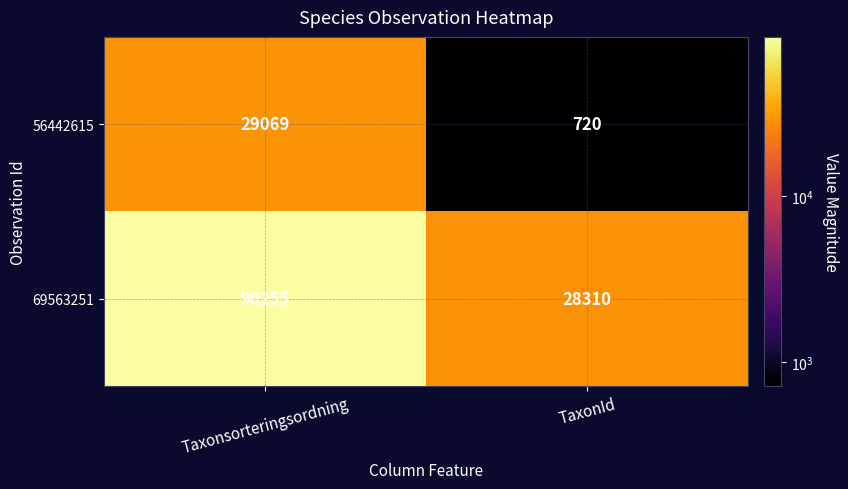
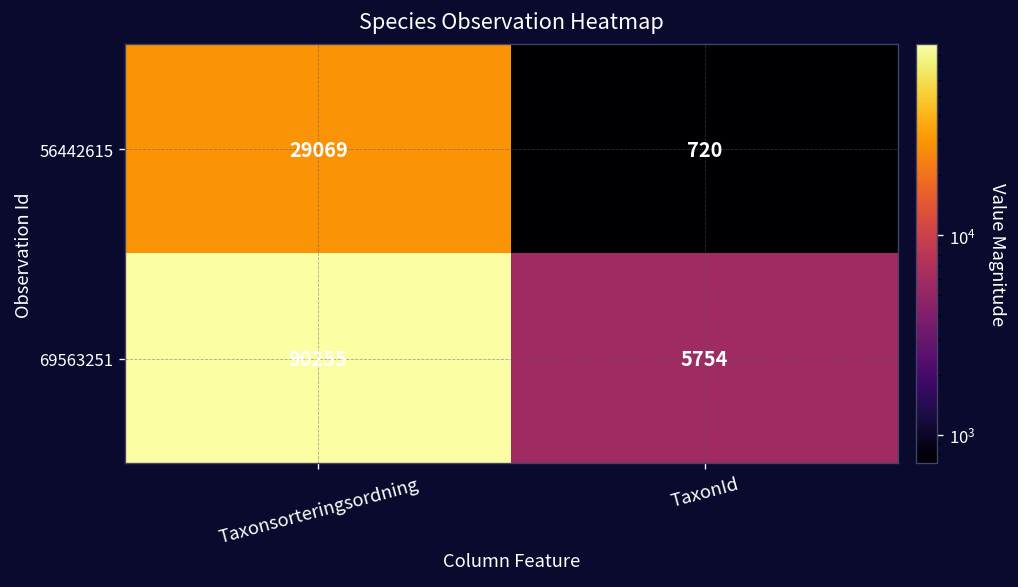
  {
    "56442615": {
      "Taxonsorteringsordning": 29069,
      "TaxonId": 720
    },
    "69563251": {
      "Taxonsorteringsordning": 90255,
-     "TaxonId": 28310
+     "TaxonId": 5754
    }
  }
